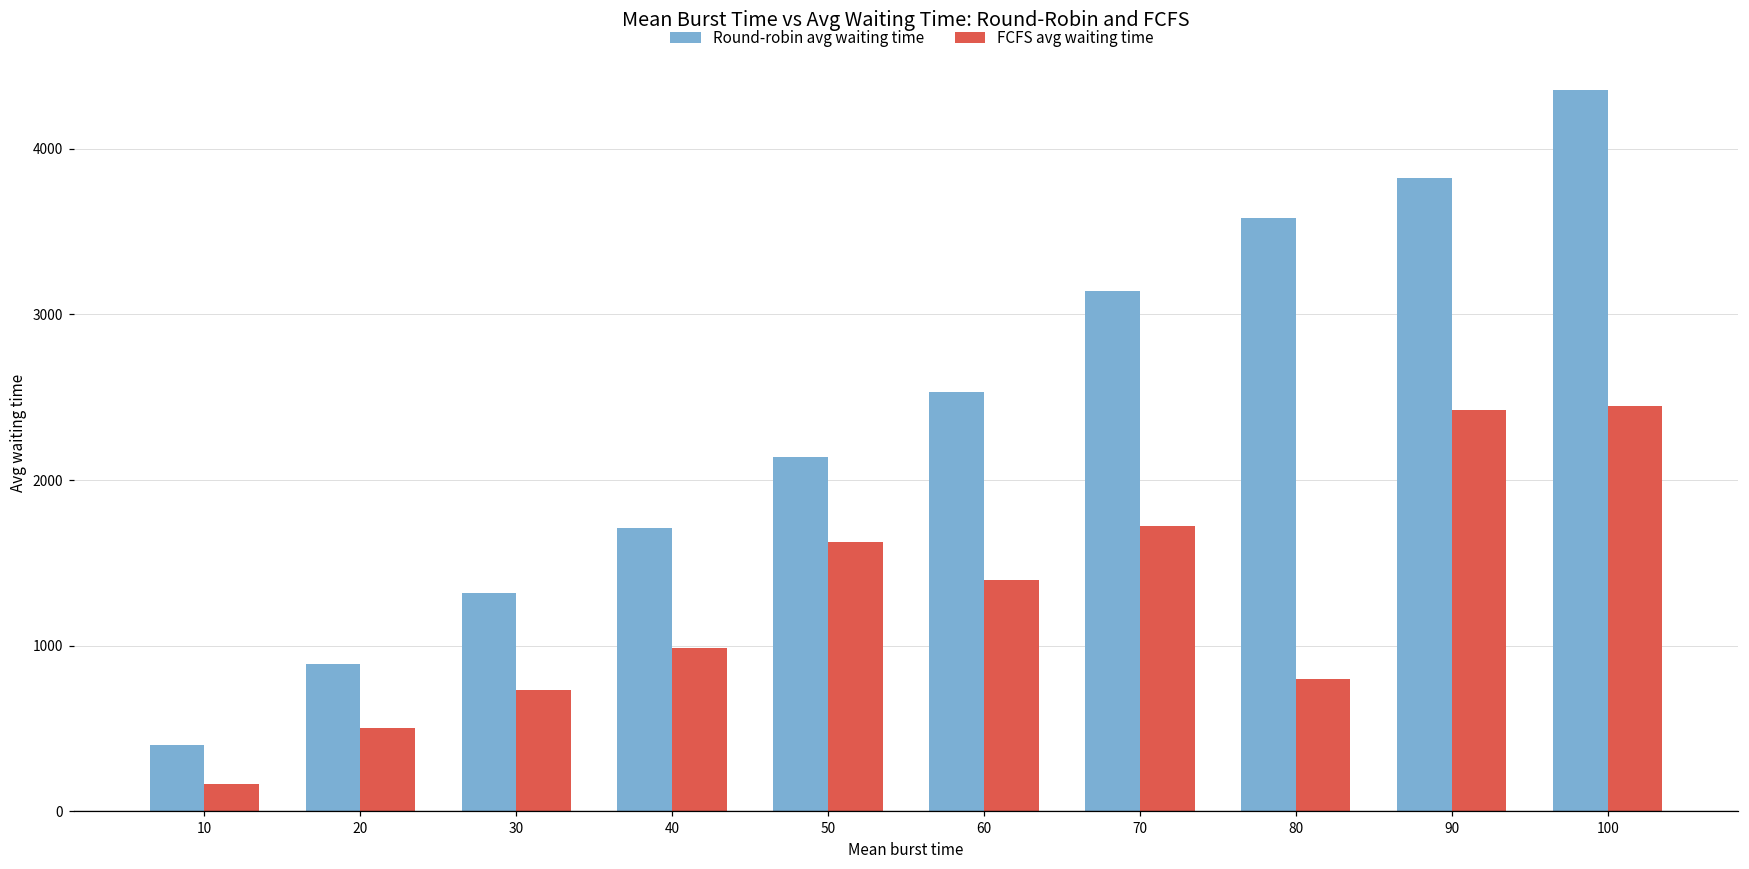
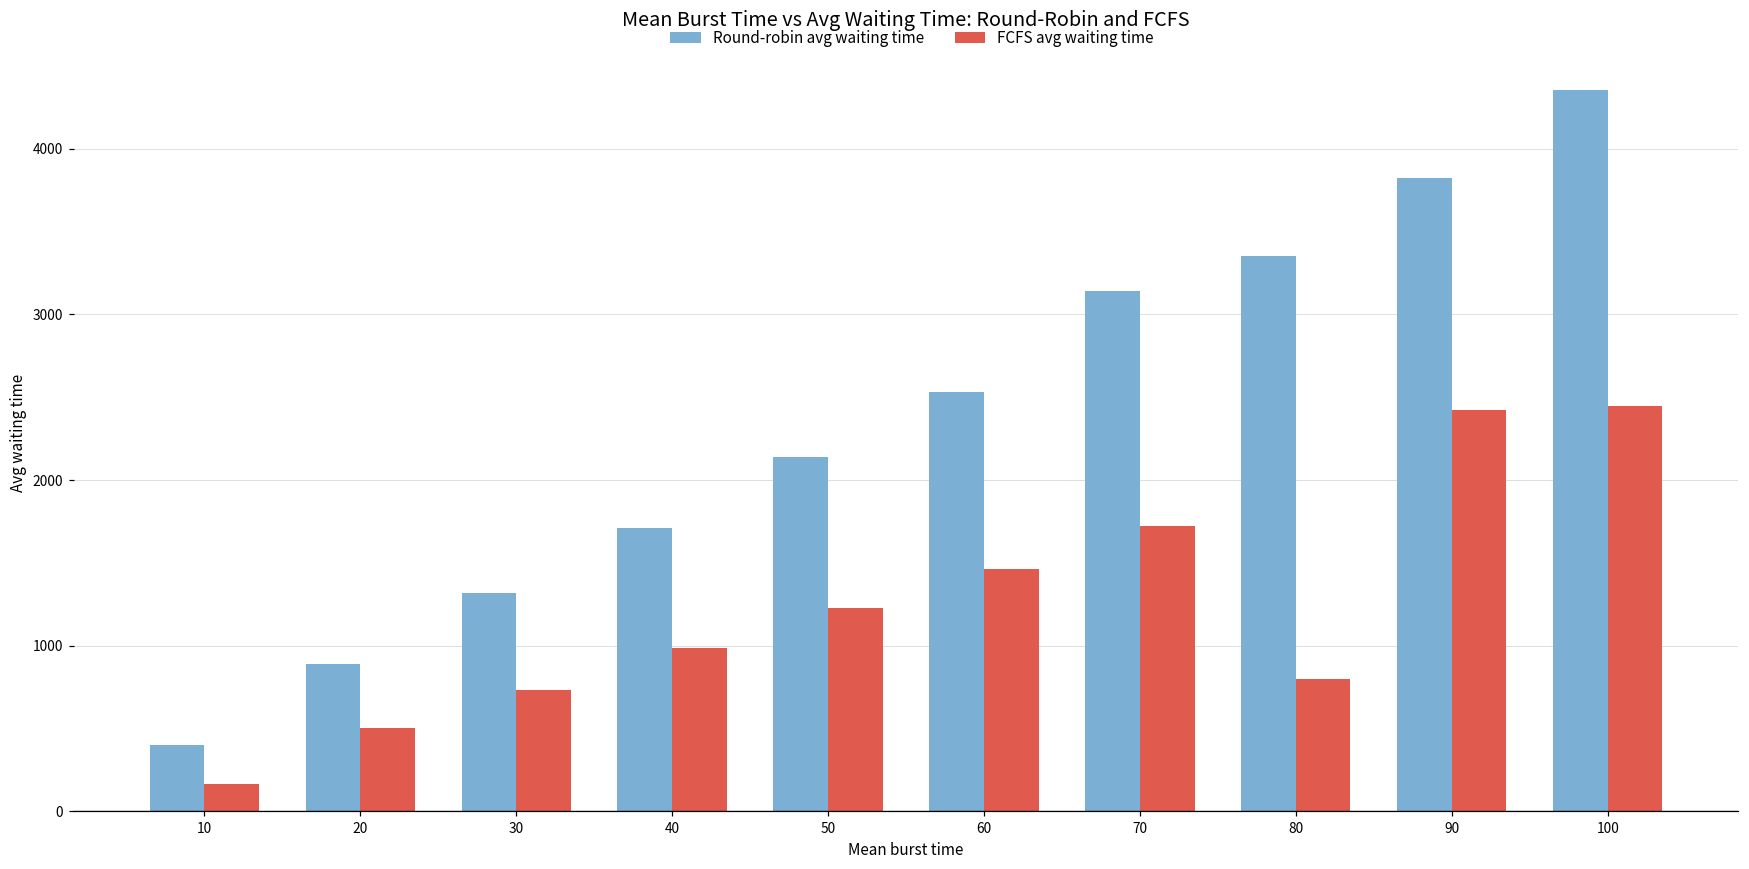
  {
    "Round-robin avg waiting time": {
      "10": 400,
      "20": 890,
      "30": 1320,
      "40": 1710,
      "50": 2140,
      "60": 2530,
      "70": 3140,
-     "80": 3580,
+     "80": 3350,
      "90": 3820,
      "100": 4350
    },
    "FCFS avg waiting time": {
      "10": 170,
      "20": 500,
      "30": 740,
      "40": 990,
-     "50": 1620,
-     "60": 1400,
+     "50": 1230,
+     "60": 1460,
      "70": 1720,
      "80": 800,
      "90": 2430,
      "100": 2450
    }
  }
